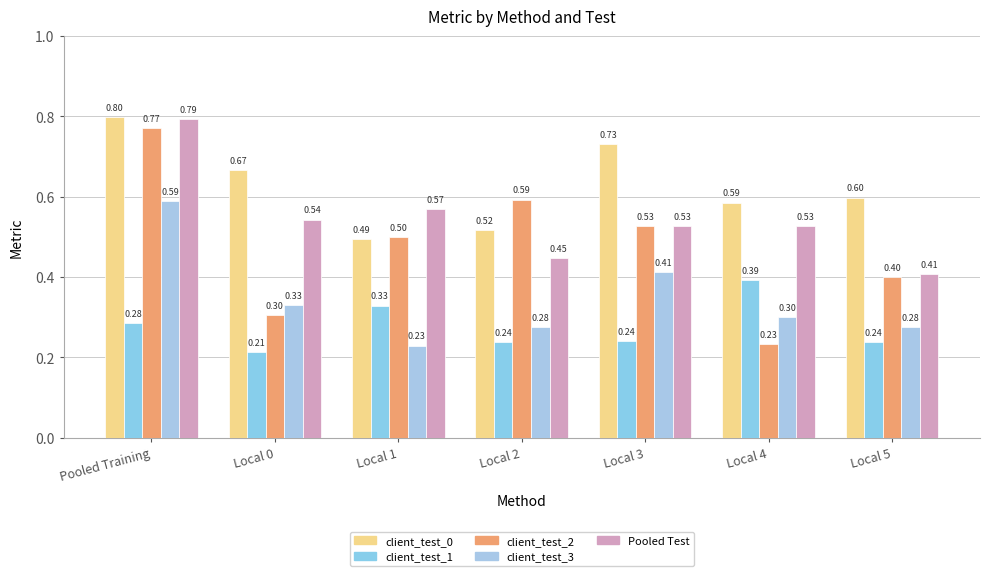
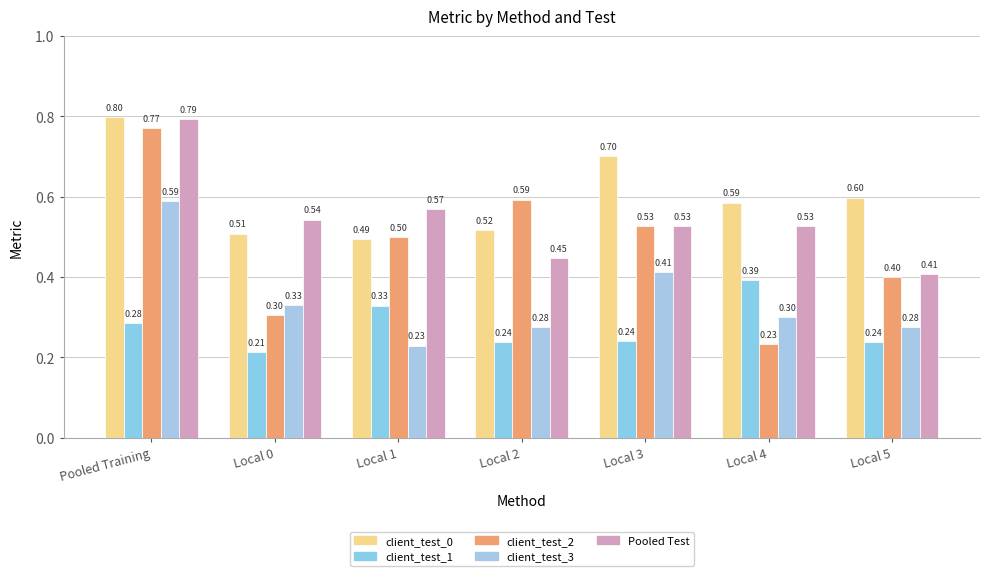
  {
    "client_test_0": {
      "Pooled Training": 0.80,
-     "Local 0": 0.67,
+     "Local 0": 0.51,
      "Local 1": 0.49,
      "Local 2": 0.52,
-     "Local 3": 0.73,
+     "Local 3": 0.70,
      "Local 4": 0.59,
      "Local 5": 0.60
    },
    "client_test_2": {
      "Pooled Training": 0.77,
      "Local 0": 0.30,
      "Local 1": 0.50,
      "Local 2": 0.59,
      "Local 3": 0.53,
      "Local 4": 0.23,
      "Local 5": 0.40
    },
    "Pooled Test": {
      "Pooled Training": 0.79,
      "Local 0": 0.54,
      "Local 1": 0.57,
      "Local 2": 0.45,
      "Local 3": 0.53,
      "Local 4": 0.53,
      "Local 5": 0.41
    }
  }
